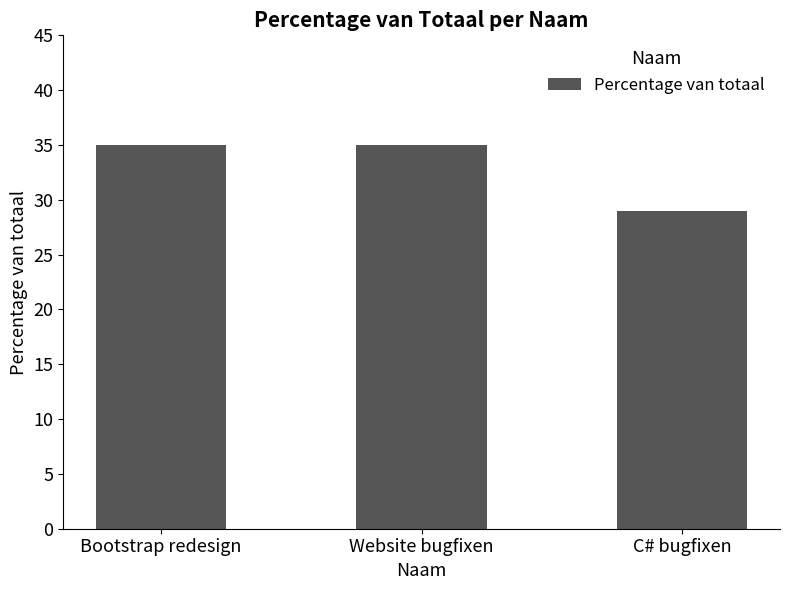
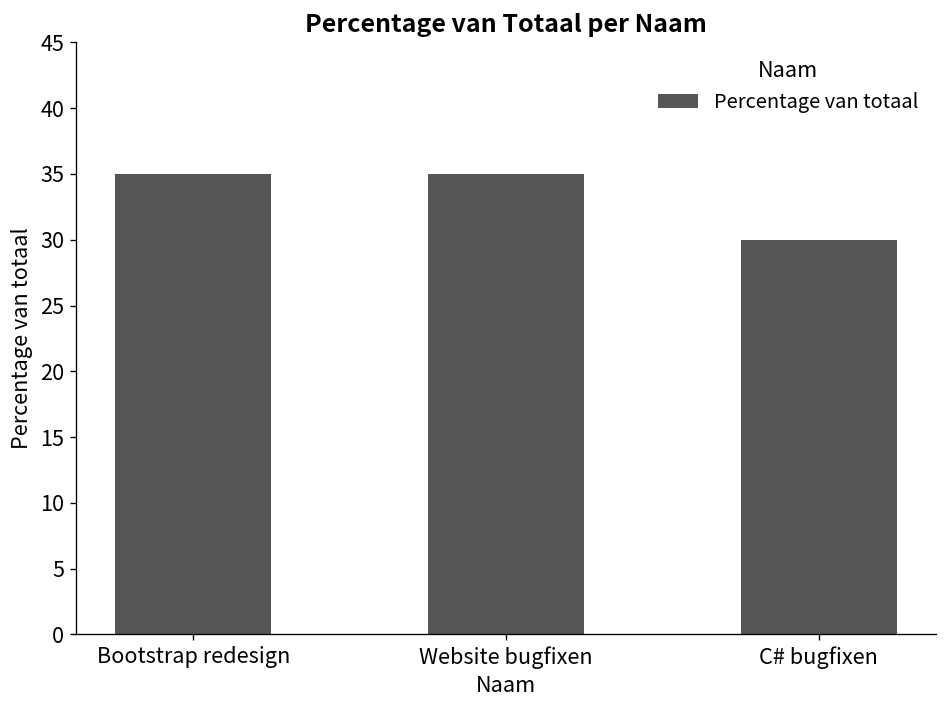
  {
    "Bootstrap redesign": 35,
    "Website bugfixen": 35,
-   "C# bugfixen": 29
+   "C# bugfixen": 30
  }
